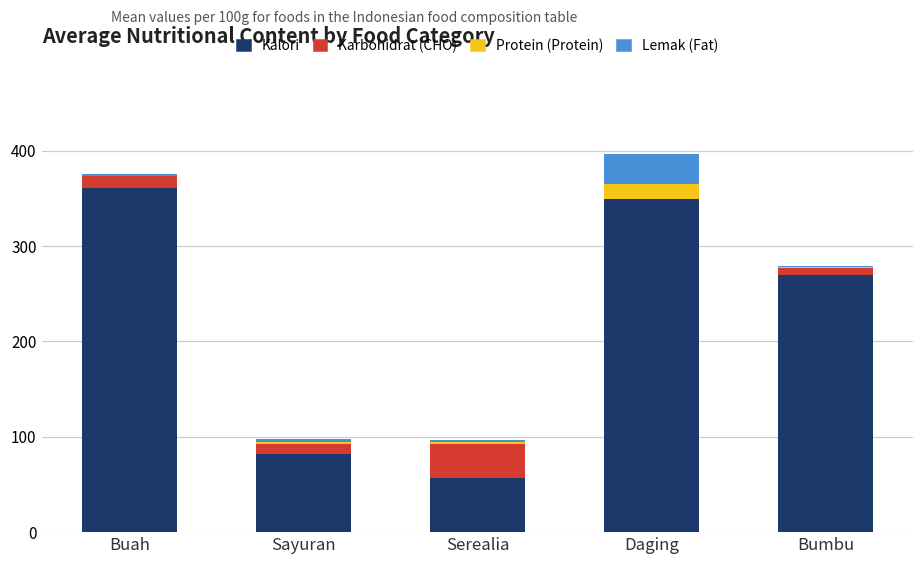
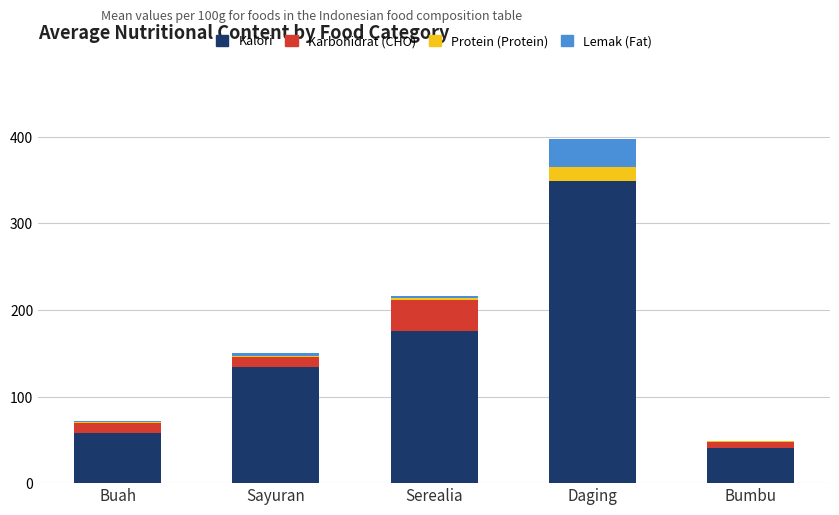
  {
    "Kalori": {
-     "Buah": 360,
-     "Sayuran": 80,
-     "Serealia": 60,
+     "Buah": 60,
+     "Sayuran": 130,
+     "Serealia": 180,
      "Daging": 350,
-     "Bumbu": 270
+     "Bumbu": 40
    },
    "Karbohidrat (CHO)": {
      "Buah": 10,
      "Sayuran": 10,
      "Serealia": 40,
      "Daging": 0,
      "Bumbu": 10
    },
    "Protein (Protein)": {
      "Daging": 20
    },
    "Lemak (Fat)": {
      "Sayuran": 0,
      "Daging": 30
    }
  }
